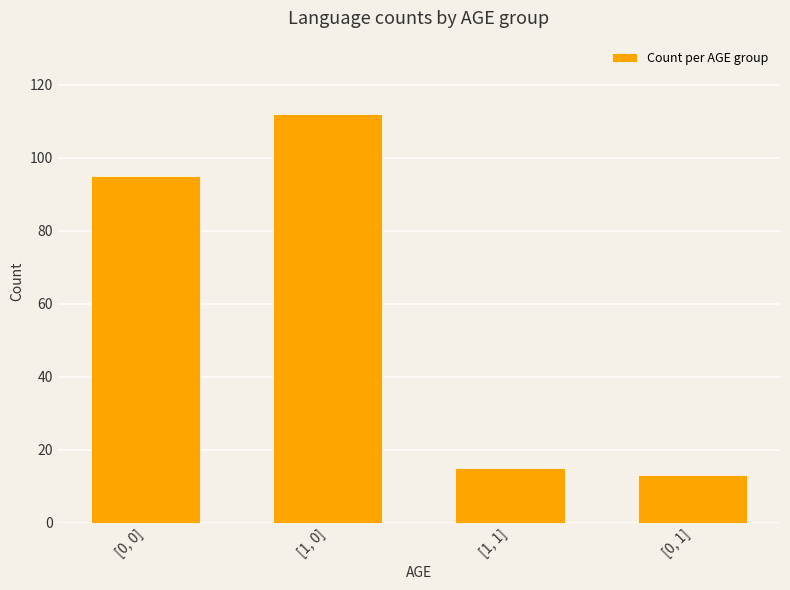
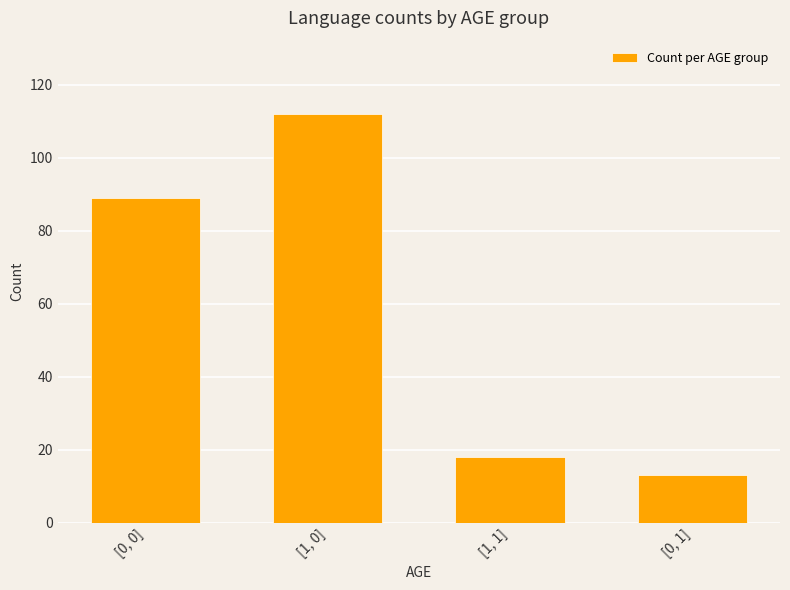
  {
-   "[0, 0]": 95,
+   "[0, 0]": 89,
    "[1, 0]": 112,
-   "[1, 1]": 15,
+   "[1, 1]": 18,
    "[0, 1]": 13
  }
